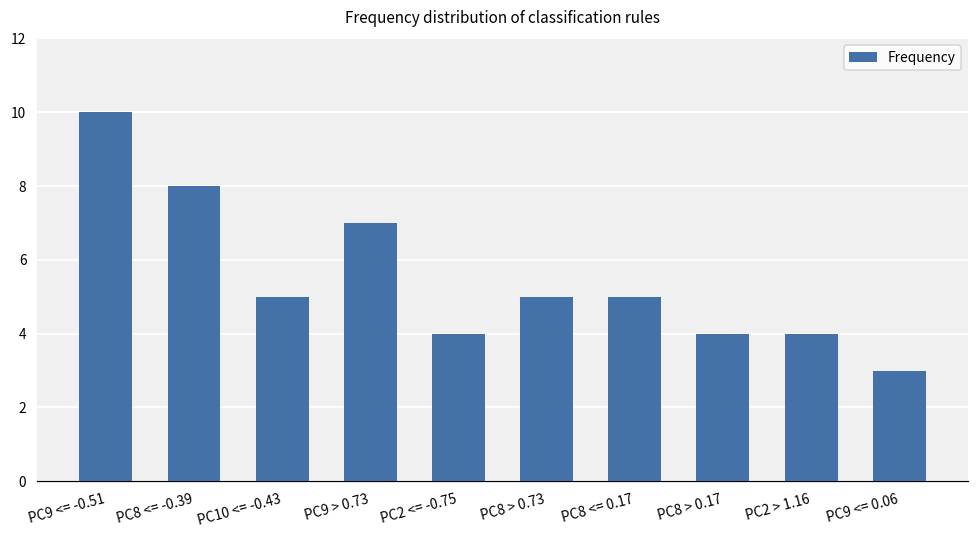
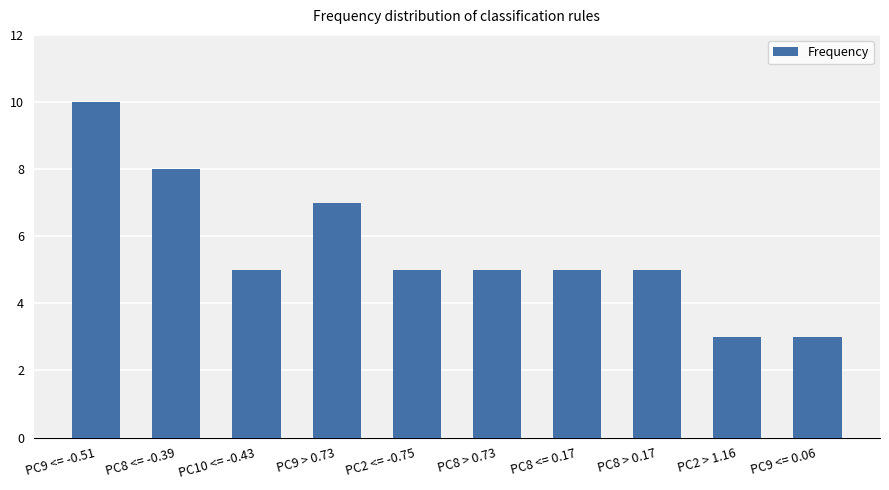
  {
    "PC9 <= -0.51": 10,
    "PC8 <= -0.39": 8,
    "PC10 <= -0.43": 5,
    "PC9 > 0.73": 7,
-   "PC2 <= -0.75": 4,
+   "PC2 <= -0.75": 5,
    "PC8 > 0.73": 5,
    "PC8 <= 0.17": 5,
-   "PC8 > 0.17": 4,
-   "PC2 > 1.16": 4,
+   "PC8 > 0.17": 5,
+   "PC2 > 1.16": 3,
    "PC9 <= 0.06": 3
  }
